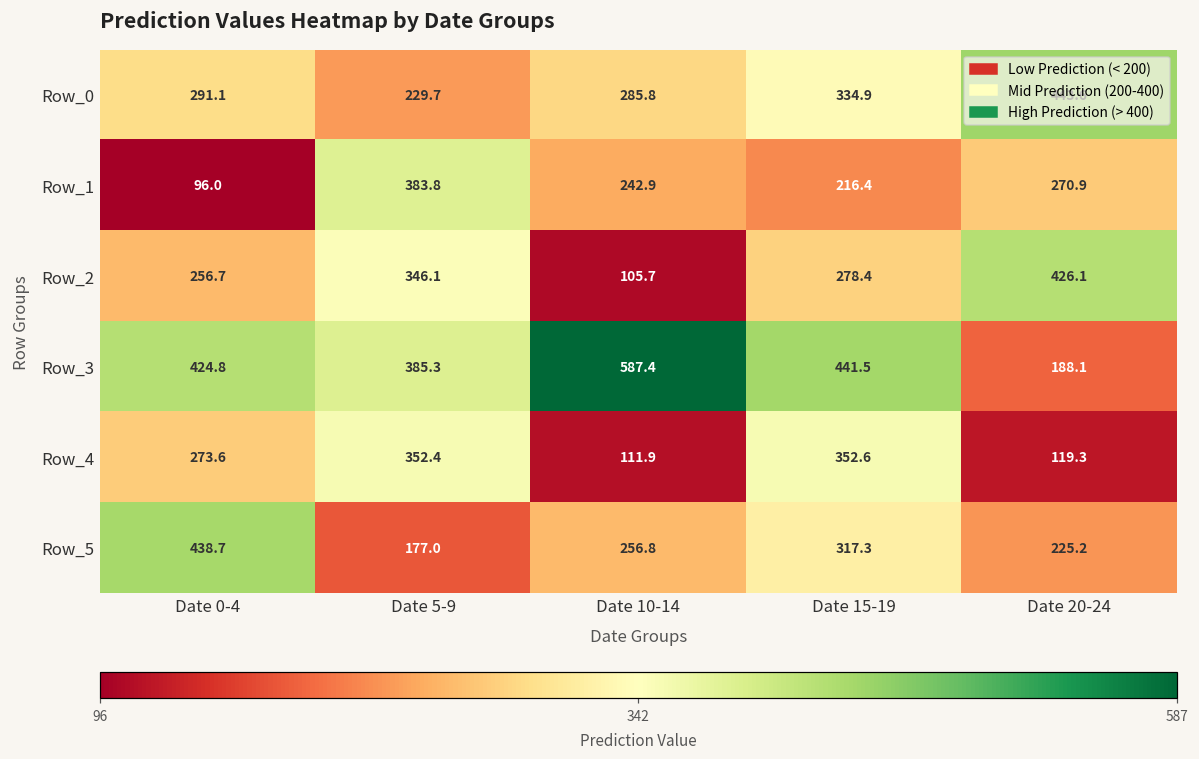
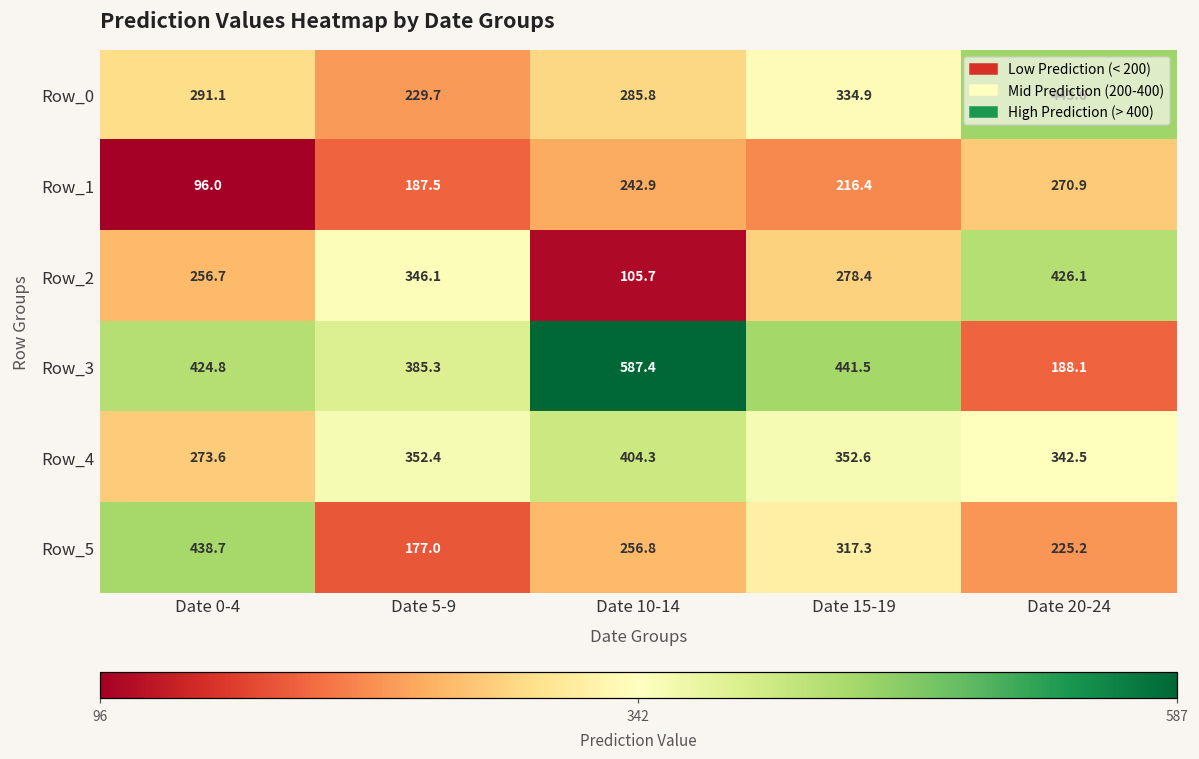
  {
    "Row_0": {
      "Date 0-4": 291.1,
      "Date 5-9": 229.7,
      "Date 10-14": 285.8,
      "Date 15-19": 334.9
    },
    "Row_1": {
      "Date 0-4": 96.0,
-     "Date 5-9": 383.8,
+     "Date 5-9": 187.5,
      "Date 10-14": 242.9,
      "Date 15-19": 216.4,
      "Date 20-24": 270.9
    },
    "Row_2": {
      "Date 0-4": 256.7,
      "Date 5-9": 346.1,
      "Date 10-14": 105.7,
      "Date 15-19": 278.4,
      "Date 20-24": 426.1
    },
    "Row_3": {
      "Date 0-4": 424.8,
      "Date 5-9": 385.3,
      "Date 10-14": 587.4,
      "Date 15-19": 441.5,
      "Date 20-24": 188.1
    },
    "Row_4": {
      "Date 0-4": 273.6,
      "Date 5-9": 352.4,
-     "Date 10-14": 111.9,
+     "Date 10-14": 404.3,
      "Date 15-19": 352.6,
-     "Date 20-24": 119.3
+     "Date 20-24": 342.5
    },
    "Row_5": {
      "Date 0-4": 438.7,
      "Date 5-9": 177.0,
      "Date 10-14": 256.8,
      "Date 15-19": 317.3,
      "Date 20-24": 225.2
    }
  }
